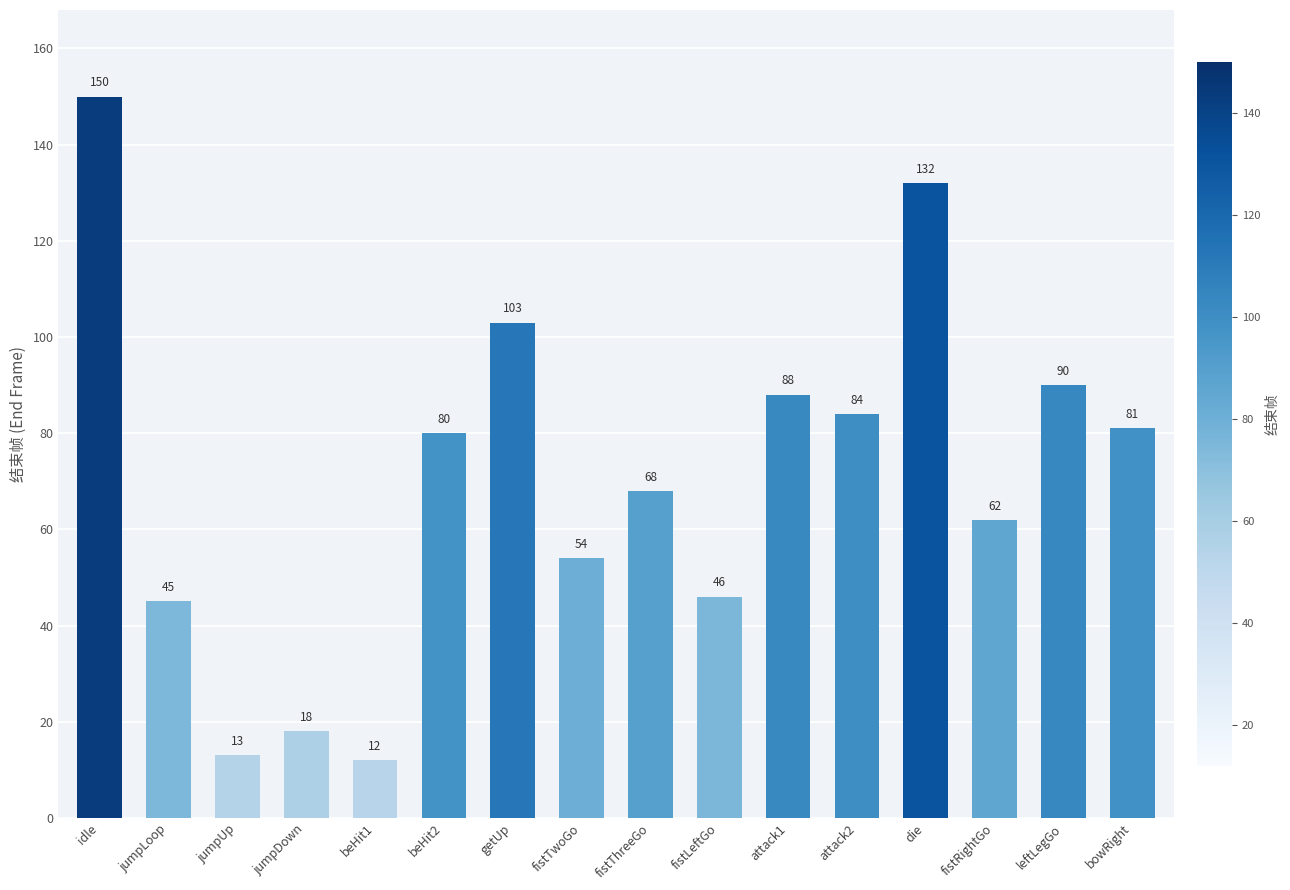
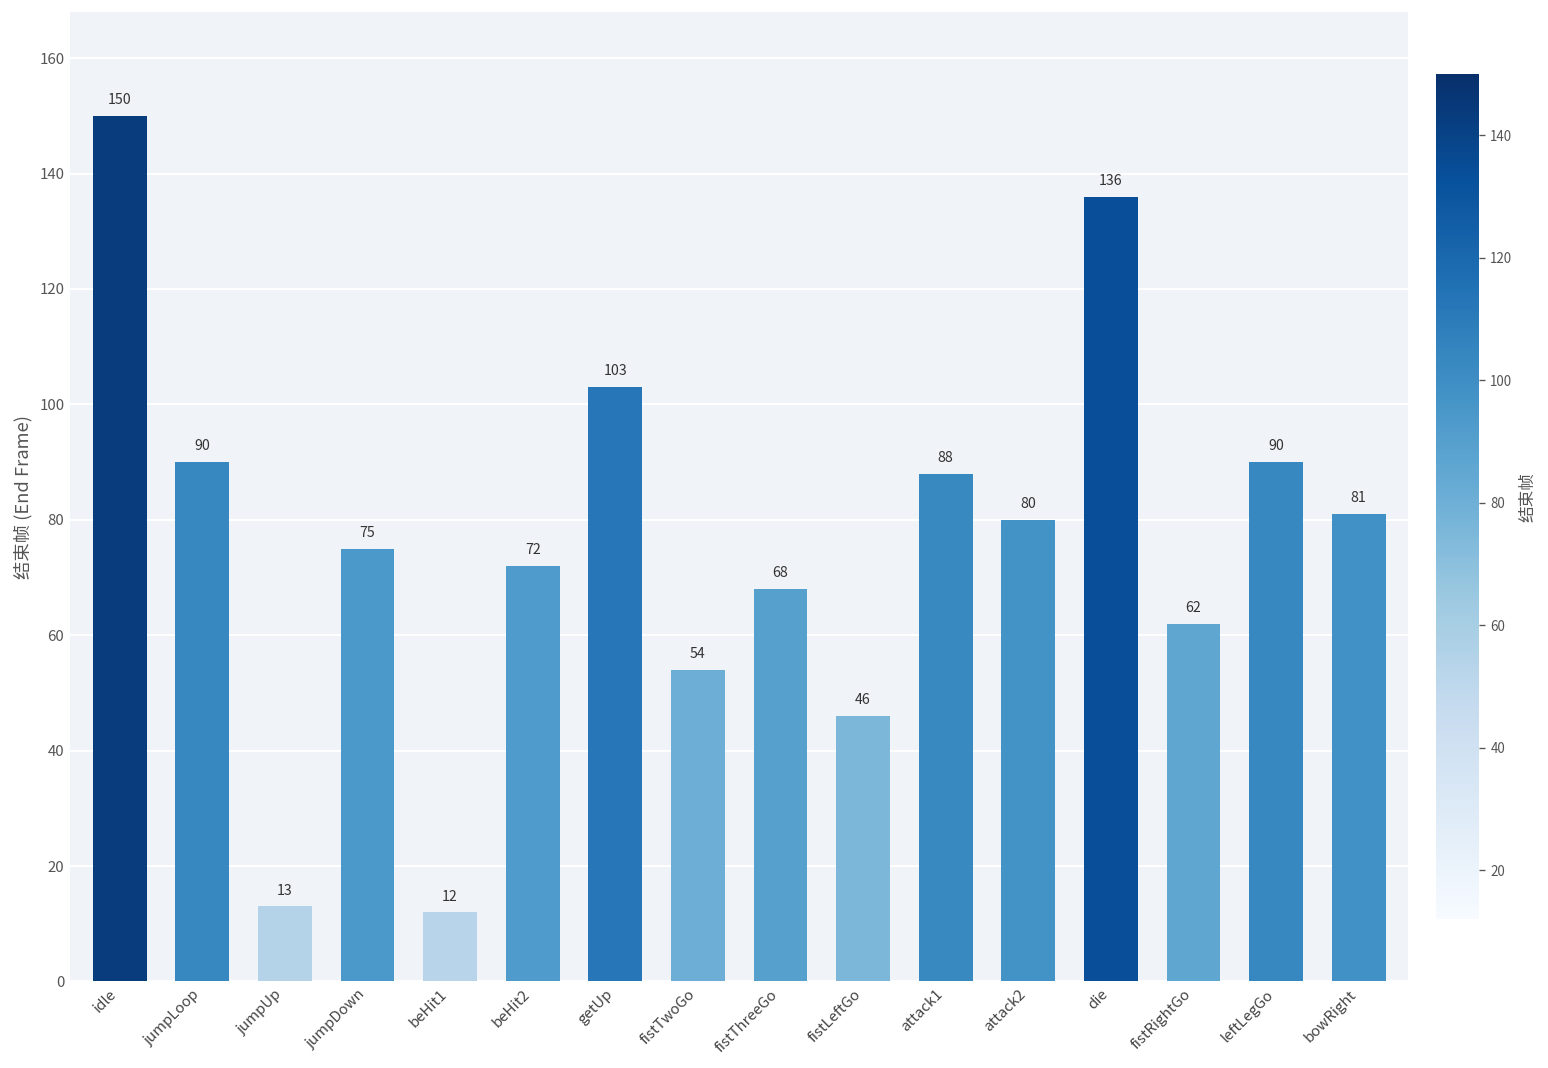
  {
    "idle": 150,
-   "jumpLoop": 45,
+   "jumpLoop": 90,
    "jumpUp": 13,
-   "jumpDown": 18,
+   "jumpDown": 75,
    "beHit1": 12,
-   "beHit2": 80,
+   "beHit2": 72,
    "getUp": 103,
    "fistTwoGo": 54,
    "fistThreeGo": 68,
    "fistLeftGo": 46,
    "attack1": 88,
-   "attack2": 84,
-   "die": 132,
+   "attack2": 80,
+   "die": 136,
    "fistRightGo": 62,
    "leftLegGo": 90,
    "bowRight": 81
  }
